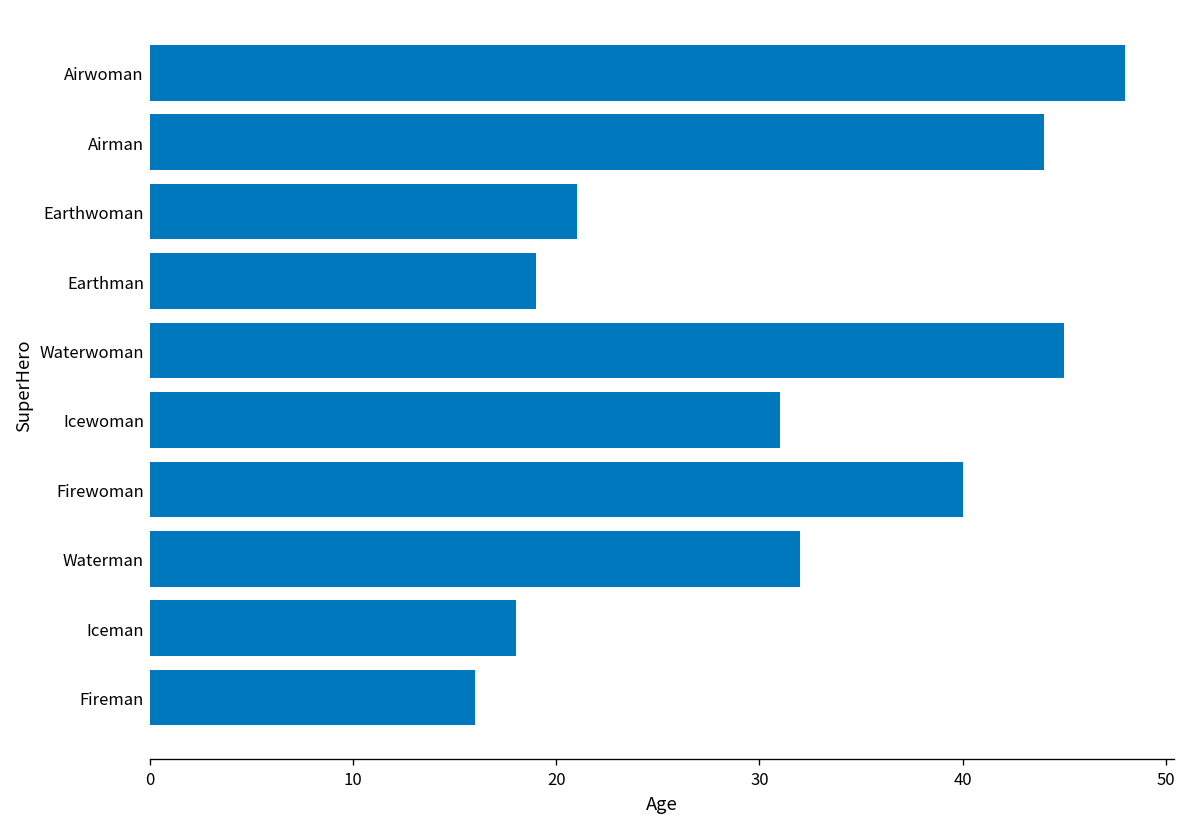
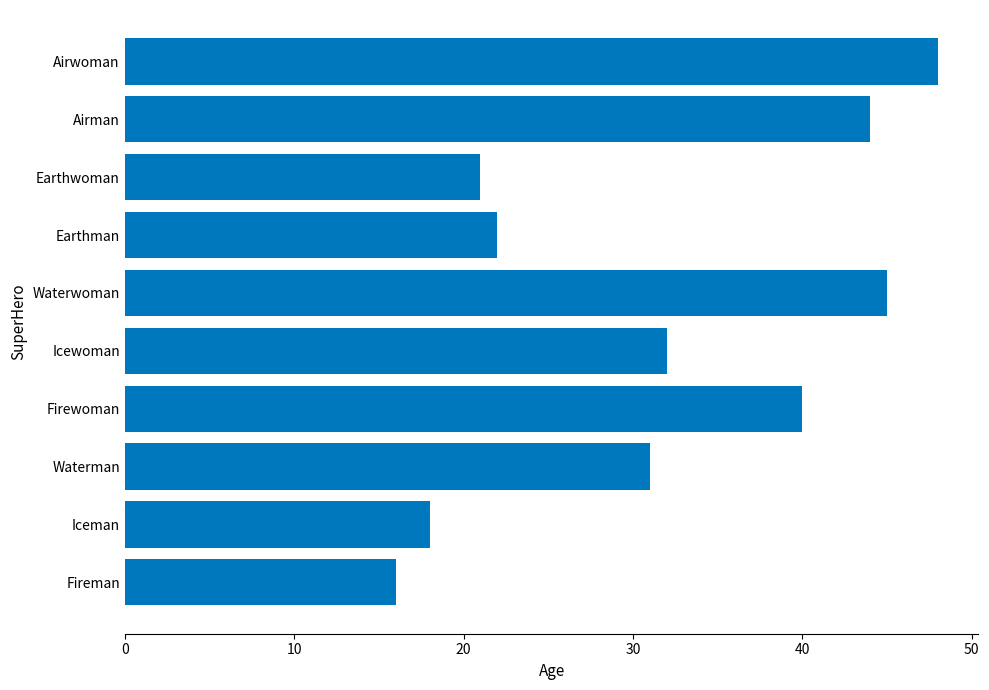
  {
    "Airwoman": 48,
    "Airman": 44,
    "Earthwoman": 21,
-   "Earthman": 19,
+   "Earthman": 22,
    "Waterwoman": 45,
-   "Icewoman": 31,
+   "Icewoman": 32,
    "Firewoman": 40,
-   "Waterman": 32,
+   "Waterman": 31,
    "Iceman": 18,
    "Fireman": 16
  }
